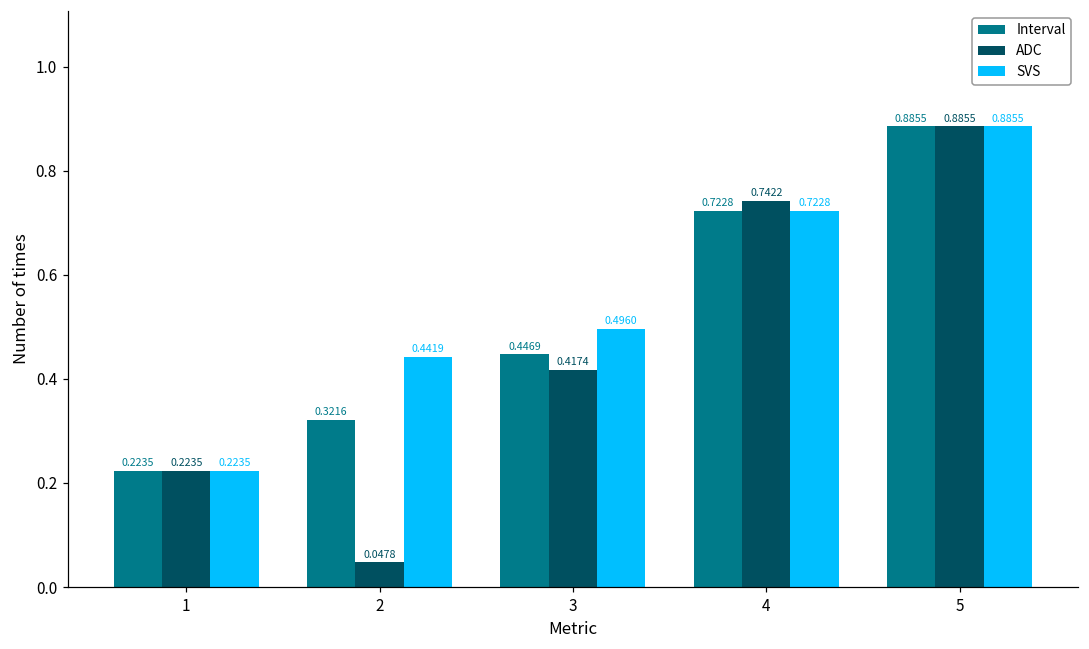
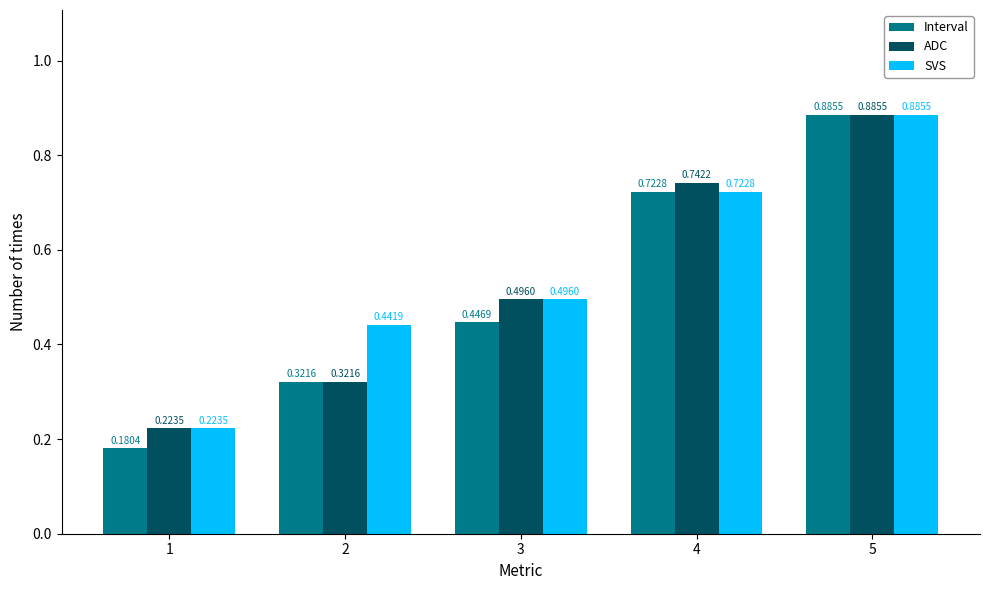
  {
    "Interval": {
-     "1": 0.2235,
+     "1": 0.1804,
      "2": 0.3216,
      "3": 0.4469,
      "4": 0.7228,
      "5": 0.8855
    },
    "ADC": {
      "1": 0.2235,
-     "2": 0.0478,
-     "3": 0.4174,
+     "2": 0.3216,
+     "3": 0.4960,
      "4": 0.7422,
      "5": 0.8855
    },
    "SVS": {
      "1": 0.2235,
      "2": 0.4419,
      "3": 0.4960,
      "4": 0.7228,
      "5": 0.8855
    }
  }
